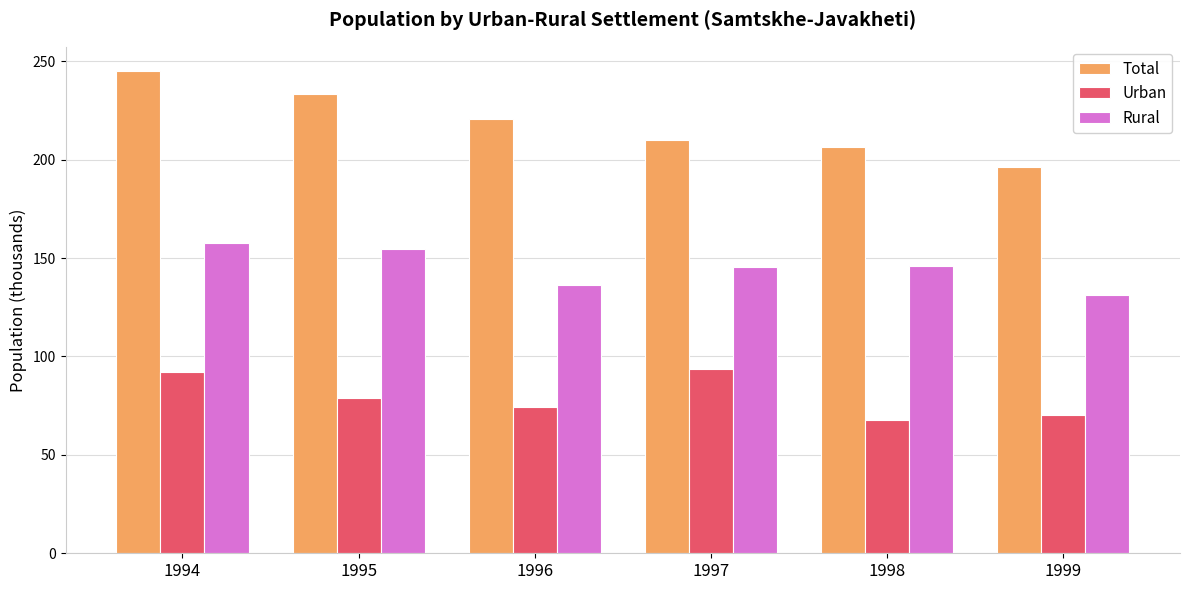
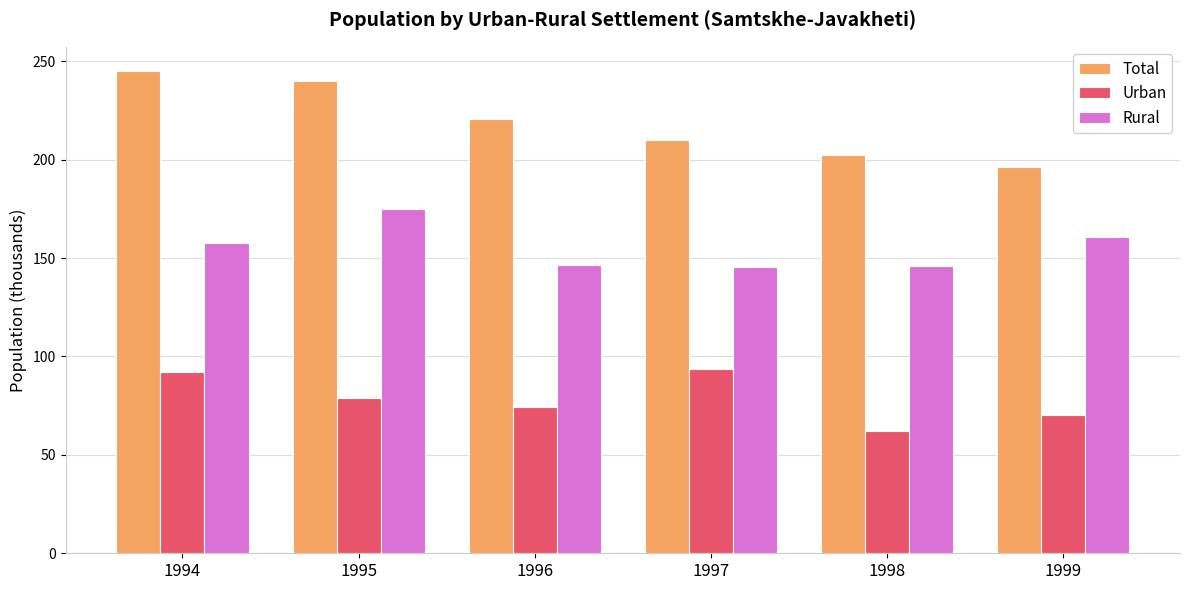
  {
    "Total": {
      "1994": 245,
-     "1995": 233,
+     "1995": 240,
      "1996": 221,
      "1997": 210,
-     "1998": 206,
+     "1998": 202,
      "1999": 197
    },
    "Urban": {
      "1994": 92,
      "1995": 79,
      "1996": 74,
      "1997": 94,
-     "1998": 68,
+     "1998": 62,
      "1999": 70
    },
    "Rural": {
      "1994": 158,
-     "1995": 155,
-     "1996": 136,
+     "1995": 175,
+     "1996": 146,
      "1997": 146,
      "1998": 146,
-     "1999": 131
+     "1999": 160
    }
  }
